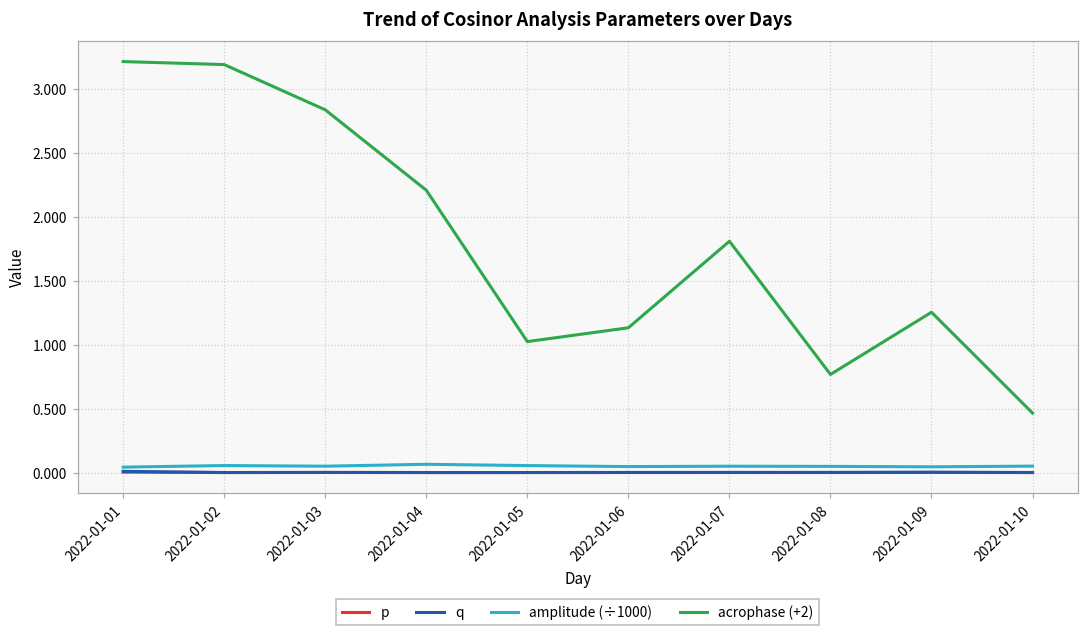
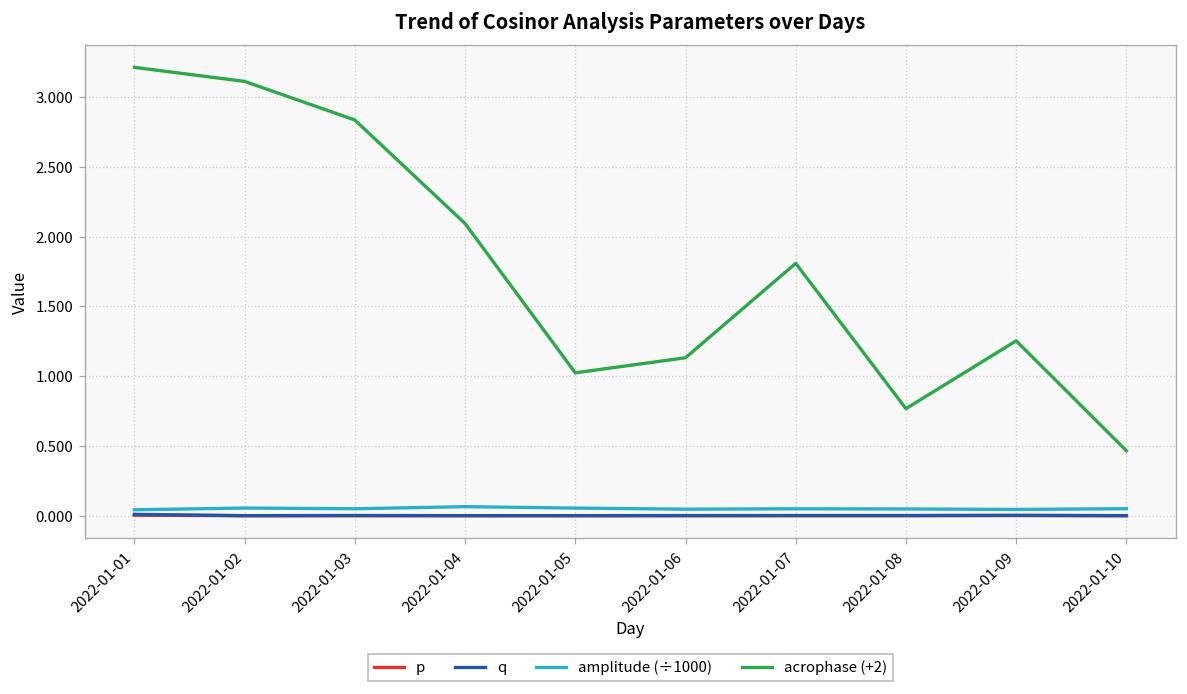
  {
    "amplitude (÷1000)": {
      "2022-01-01": 0.04,
      "2022-01-02": 0.05,
      "2022-01-03": 0.05,
      "2022-01-04": 0.06,
      "2022-01-05": 0.05,
      "2022-01-06": 0.05,
      "2022-01-07": 0.05,
      "2022-01-08": 0.05,
      "2022-01-09": 0.04,
      "2022-01-10": 0.05
    },
    "acrophase (+2)": {
      "2022-01-01": 3.21,
-     "2022-01-02": 3.19,
+     "2022-01-02": 3.11,
      "2022-01-03": 2.84,
-     "2022-01-04": 2.21,
+     "2022-01-04": 2.09,
      "2022-01-05": 1.02,
      "2022-01-06": 1.13,
      "2022-01-07": 1.81,
      "2022-01-08": 0.77,
      "2022-01-09": 1.25,
      "2022-01-10": 0.47
    }
  }
